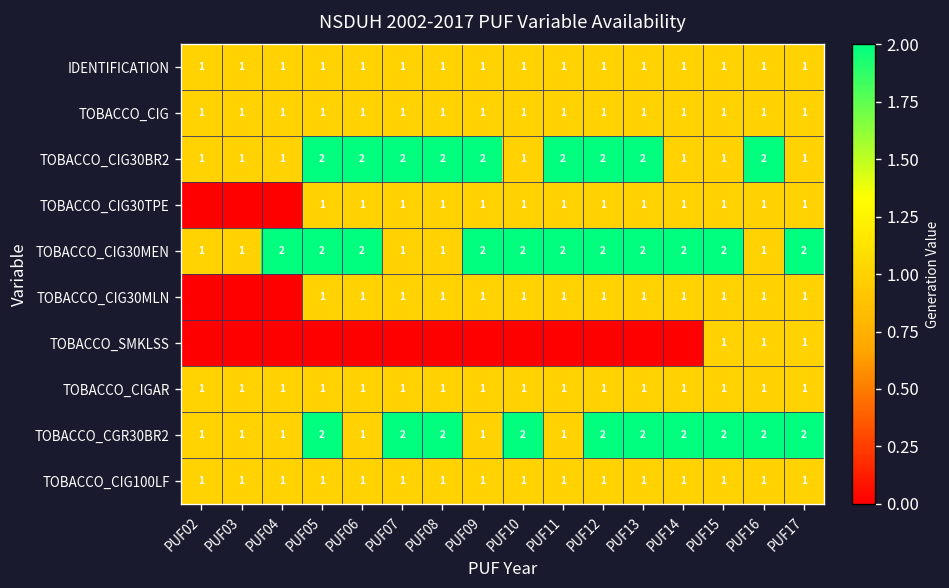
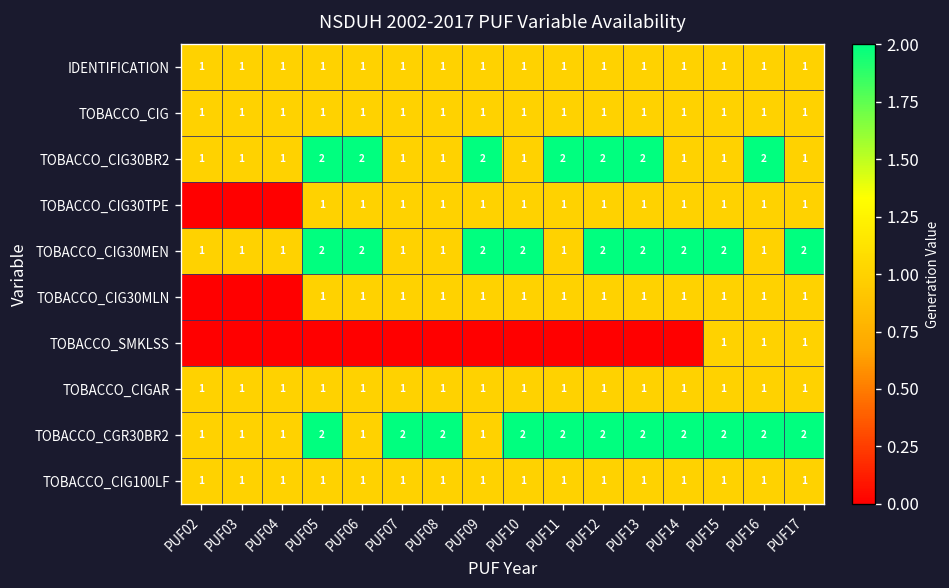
  {
    "IDENTIFICATION": {
      "PUF02": 1,
      "PUF03": 1,
      "PUF04": 1,
      "PUF05": 1,
      "PUF06": 1,
      "PUF07": 1,
      "PUF08": 1,
      "PUF09": 1,
      "PUF10": 1,
      "PUF11": 1,
      "PUF12": 1,
      "PUF13": 1,
      "PUF14": 1,
      "PUF15": 1,
      "PUF16": 1,
      "PUF17": 1
    },
    "TOBACCO_CIG": {
      "PUF02": 1,
      "PUF03": 1,
      "PUF04": 1,
      "PUF05": 1,
      "PUF06": 1,
      "PUF07": 1,
      "PUF08": 1,
      "PUF09": 1,
      "PUF10": 1,
      "PUF11": 1,
      "PUF12": 1,
      "PUF13": 1,
      "PUF14": 1,
      "PUF15": 1,
      "PUF16": 1,
      "PUF17": 1
    },
    "TOBACCO_CIG30BR2": {
      "PUF02": 1,
      "PUF03": 1,
      "PUF04": 1,
      "PUF05": 2,
      "PUF06": 2,
-     "PUF07": 2,
-     "PUF08": 2,
+     "PUF07": 1,
+     "PUF08": 1,
      "PUF09": 2,
      "PUF10": 1,
      "PUF11": 2,
      "PUF12": 2,
      "PUF13": 2,
      "PUF14": 1,
      "PUF15": 1,
      "PUF16": 2,
      "PUF17": 1
    },
    "TOBACCO_CIG30TPE": {
      "PUF05": 1,
      "PUF06": 1,
      "PUF07": 1,
      "PUF08": 1,
      "PUF09": 1,
      "PUF10": 1,
      "PUF11": 1,
      "PUF12": 1,
      "PUF13": 1,
      "PUF14": 1,
      "PUF15": 1,
      "PUF16": 1,
      "PUF17": 1
    },
    "TOBACCO_CIG30MEN": {
      "PUF02": 1,
      "PUF03": 1,
-     "PUF04": 2,
+     "PUF04": 1,
      "PUF05": 2,
      "PUF06": 2,
      "PUF07": 1,
      "PUF08": 1,
      "PUF09": 2,
      "PUF10": 2,
-     "PUF11": 2,
+     "PUF11": 1,
      "PUF12": 2,
      "PUF13": 2,
      "PUF14": 2,
      "PUF15": 2,
      "PUF16": 1,
      "PUF17": 2
    },
    "TOBACCO_CIG30MLN": {
      "PUF05": 1,
      "PUF06": 1,
      "PUF07": 1,
      "PUF08": 1,
      "PUF09": 1,
      "PUF10": 1,
      "PUF11": 1,
      "PUF12": 1,
      "PUF13": 1,
      "PUF14": 1,
      "PUF15": 1,
      "PUF16": 1,
      "PUF17": 1
    },
    "TOBACCO_SMKLSS": {
      "PUF15": 1,
      "PUF16": 1,
      "PUF17": 1
    },
    "TOBACCO_CIGAR": {
      "PUF02": 1,
      "PUF03": 1,
      "PUF04": 1,
      "PUF05": 1,
      "PUF06": 1,
      "PUF07": 1,
      "PUF08": 1,
      "PUF09": 1,
      "PUF10": 1,
      "PUF11": 1,
      "PUF12": 1,
      "PUF13": 1,
      "PUF14": 1,
      "PUF15": 1,
      "PUF16": 1,
      "PUF17": 1
    },
    "TOBACCO_CGR30BR2": {
      "PUF02": 1,
      "PUF03": 1,
      "PUF04": 1,
      "PUF05": 2,
      "PUF06": 1,
      "PUF07": 2,
      "PUF08": 2,
      "PUF09": 1,
      "PUF10": 2,
-     "PUF11": 1,
+     "PUF11": 2,
      "PUF12": 2,
      "PUF13": 2,
      "PUF14": 2,
      "PUF15": 2,
      "PUF16": 2,
      "PUF17": 2
    },
    "TOBACCO_CIG100LF": {
      "PUF02": 1,
      "PUF03": 1,
      "PUF04": 1,
      "PUF05": 1,
      "PUF06": 1,
      "PUF07": 1,
      "PUF08": 1,
      "PUF09": 1,
      "PUF10": 1,
      "PUF11": 1,
      "PUF12": 1,
      "PUF13": 1,
      "PUF14": 1,
      "PUF15": 1,
      "PUF16": 1,
      "PUF17": 1
    }
  }
